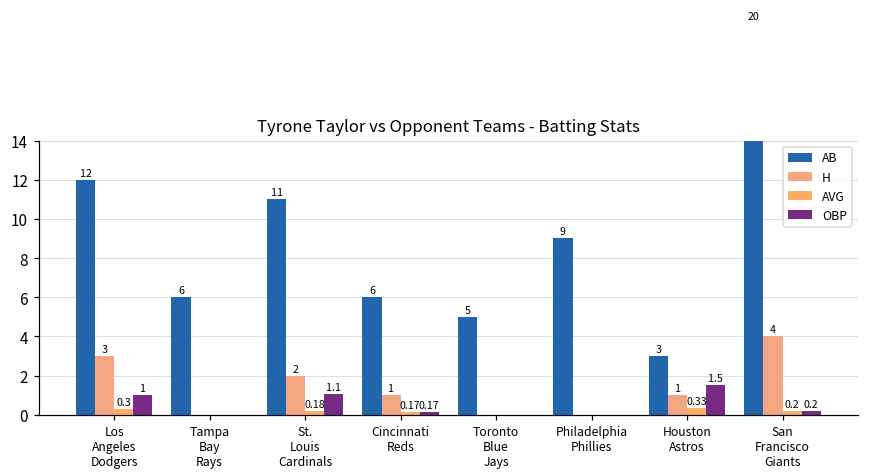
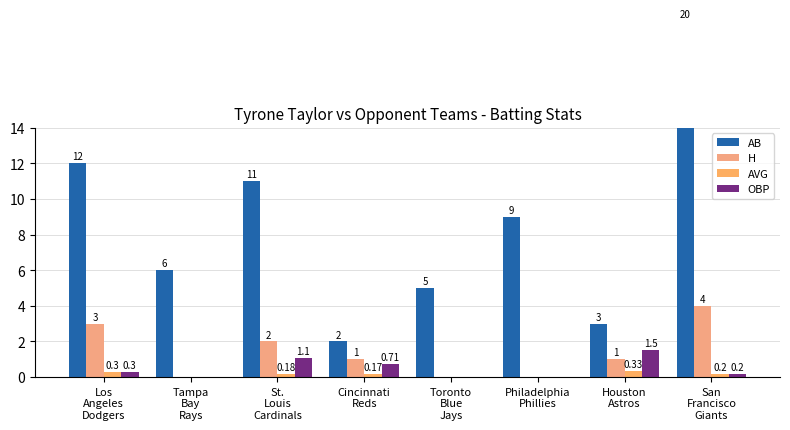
  {
    "AB": {
      "Los Angeles Dodgers": 12,
      "Tampa Bay Rays": 6,
      "St. Louis Cardinals": 11,
-     "Cincinnati Reds": 6,
+     "Cincinnati Reds": 2,
      "Toronto Blue Jays": 5,
      "Philadelphia Phillies": 9,
      "Houston Astros": 3
    },
    "OBP": {
-     "Los Angeles Dodgers": 1,
+     "Los Angeles Dodgers": 0.3,
      "St. Louis Cardinals": 1.1,
-     "Cincinnati Reds": 0.17,
+     "Cincinnati Reds": 0.71,
      "Houston Astros": 1.5,
      "San Francisco Giants": 0.2
    }
  }
